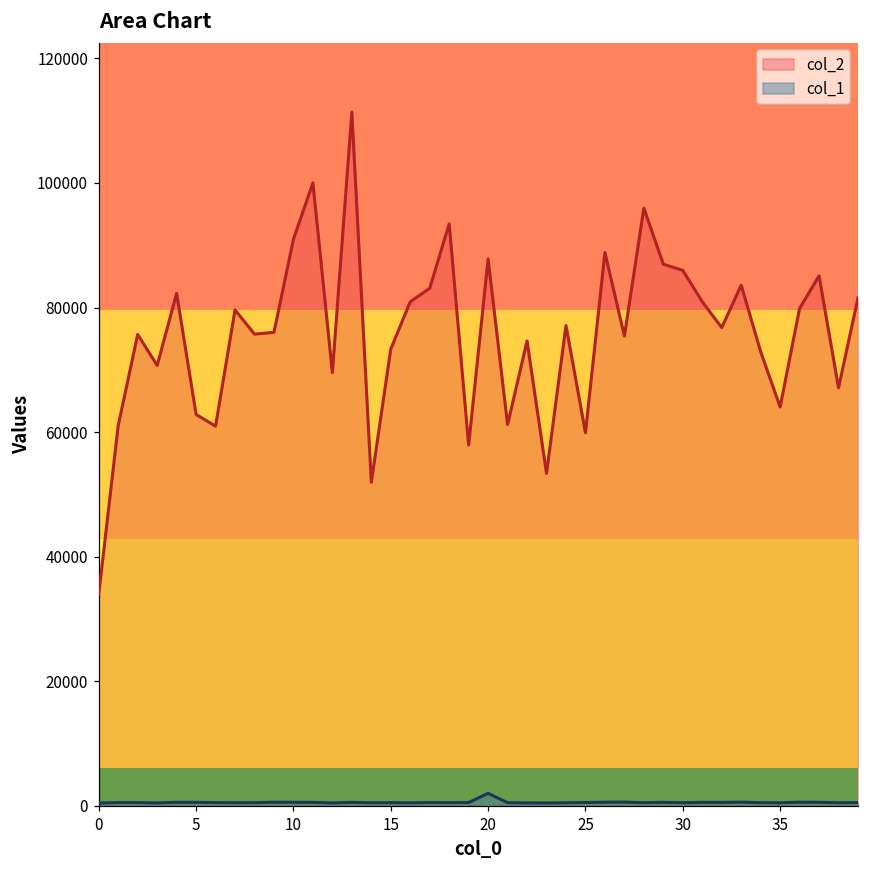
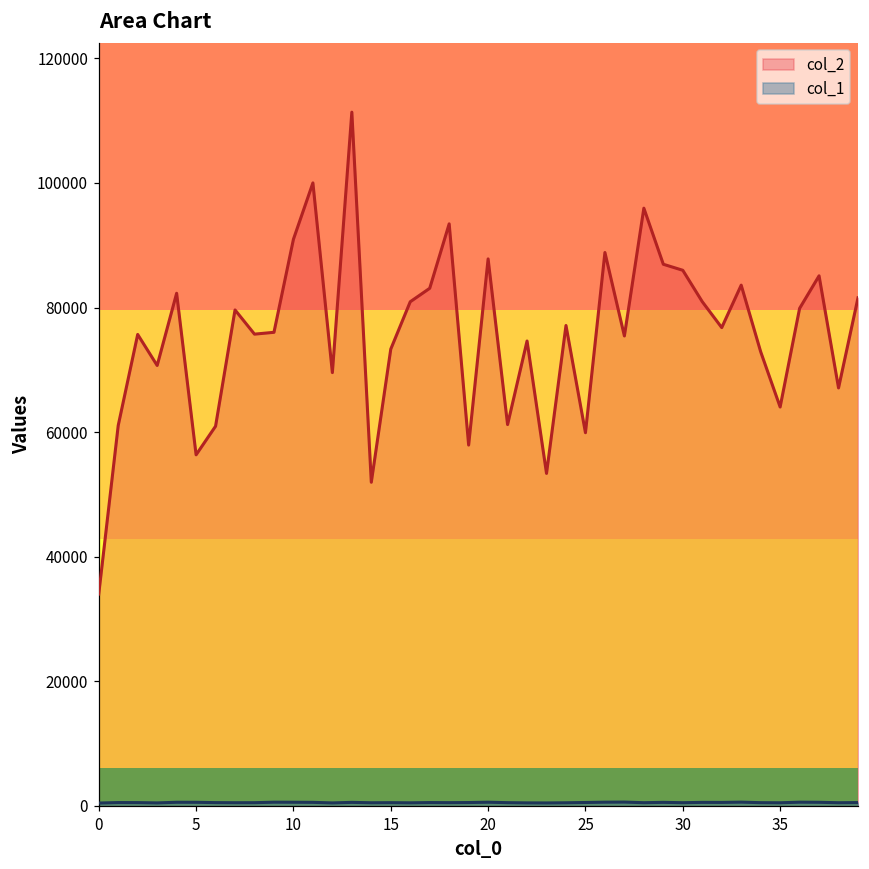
  {
    "col_2": {
      "0": 34000,
-     "5": 63000,
+     "5": 56000,
      "10": 91000,
      "15": 73000,
      "20": 88000,
      "25": 60000,
      "30": 86000,
      "35": 64000
    },
    "col_1": {
      "0": 0,
      "5": 1000,
      "10": 1000,
      "15": 1000,
-     "20": 2000,
+     "20": 1000,
      "25": 1000,
      "30": 1000,
      "35": 1000
    }
  }
